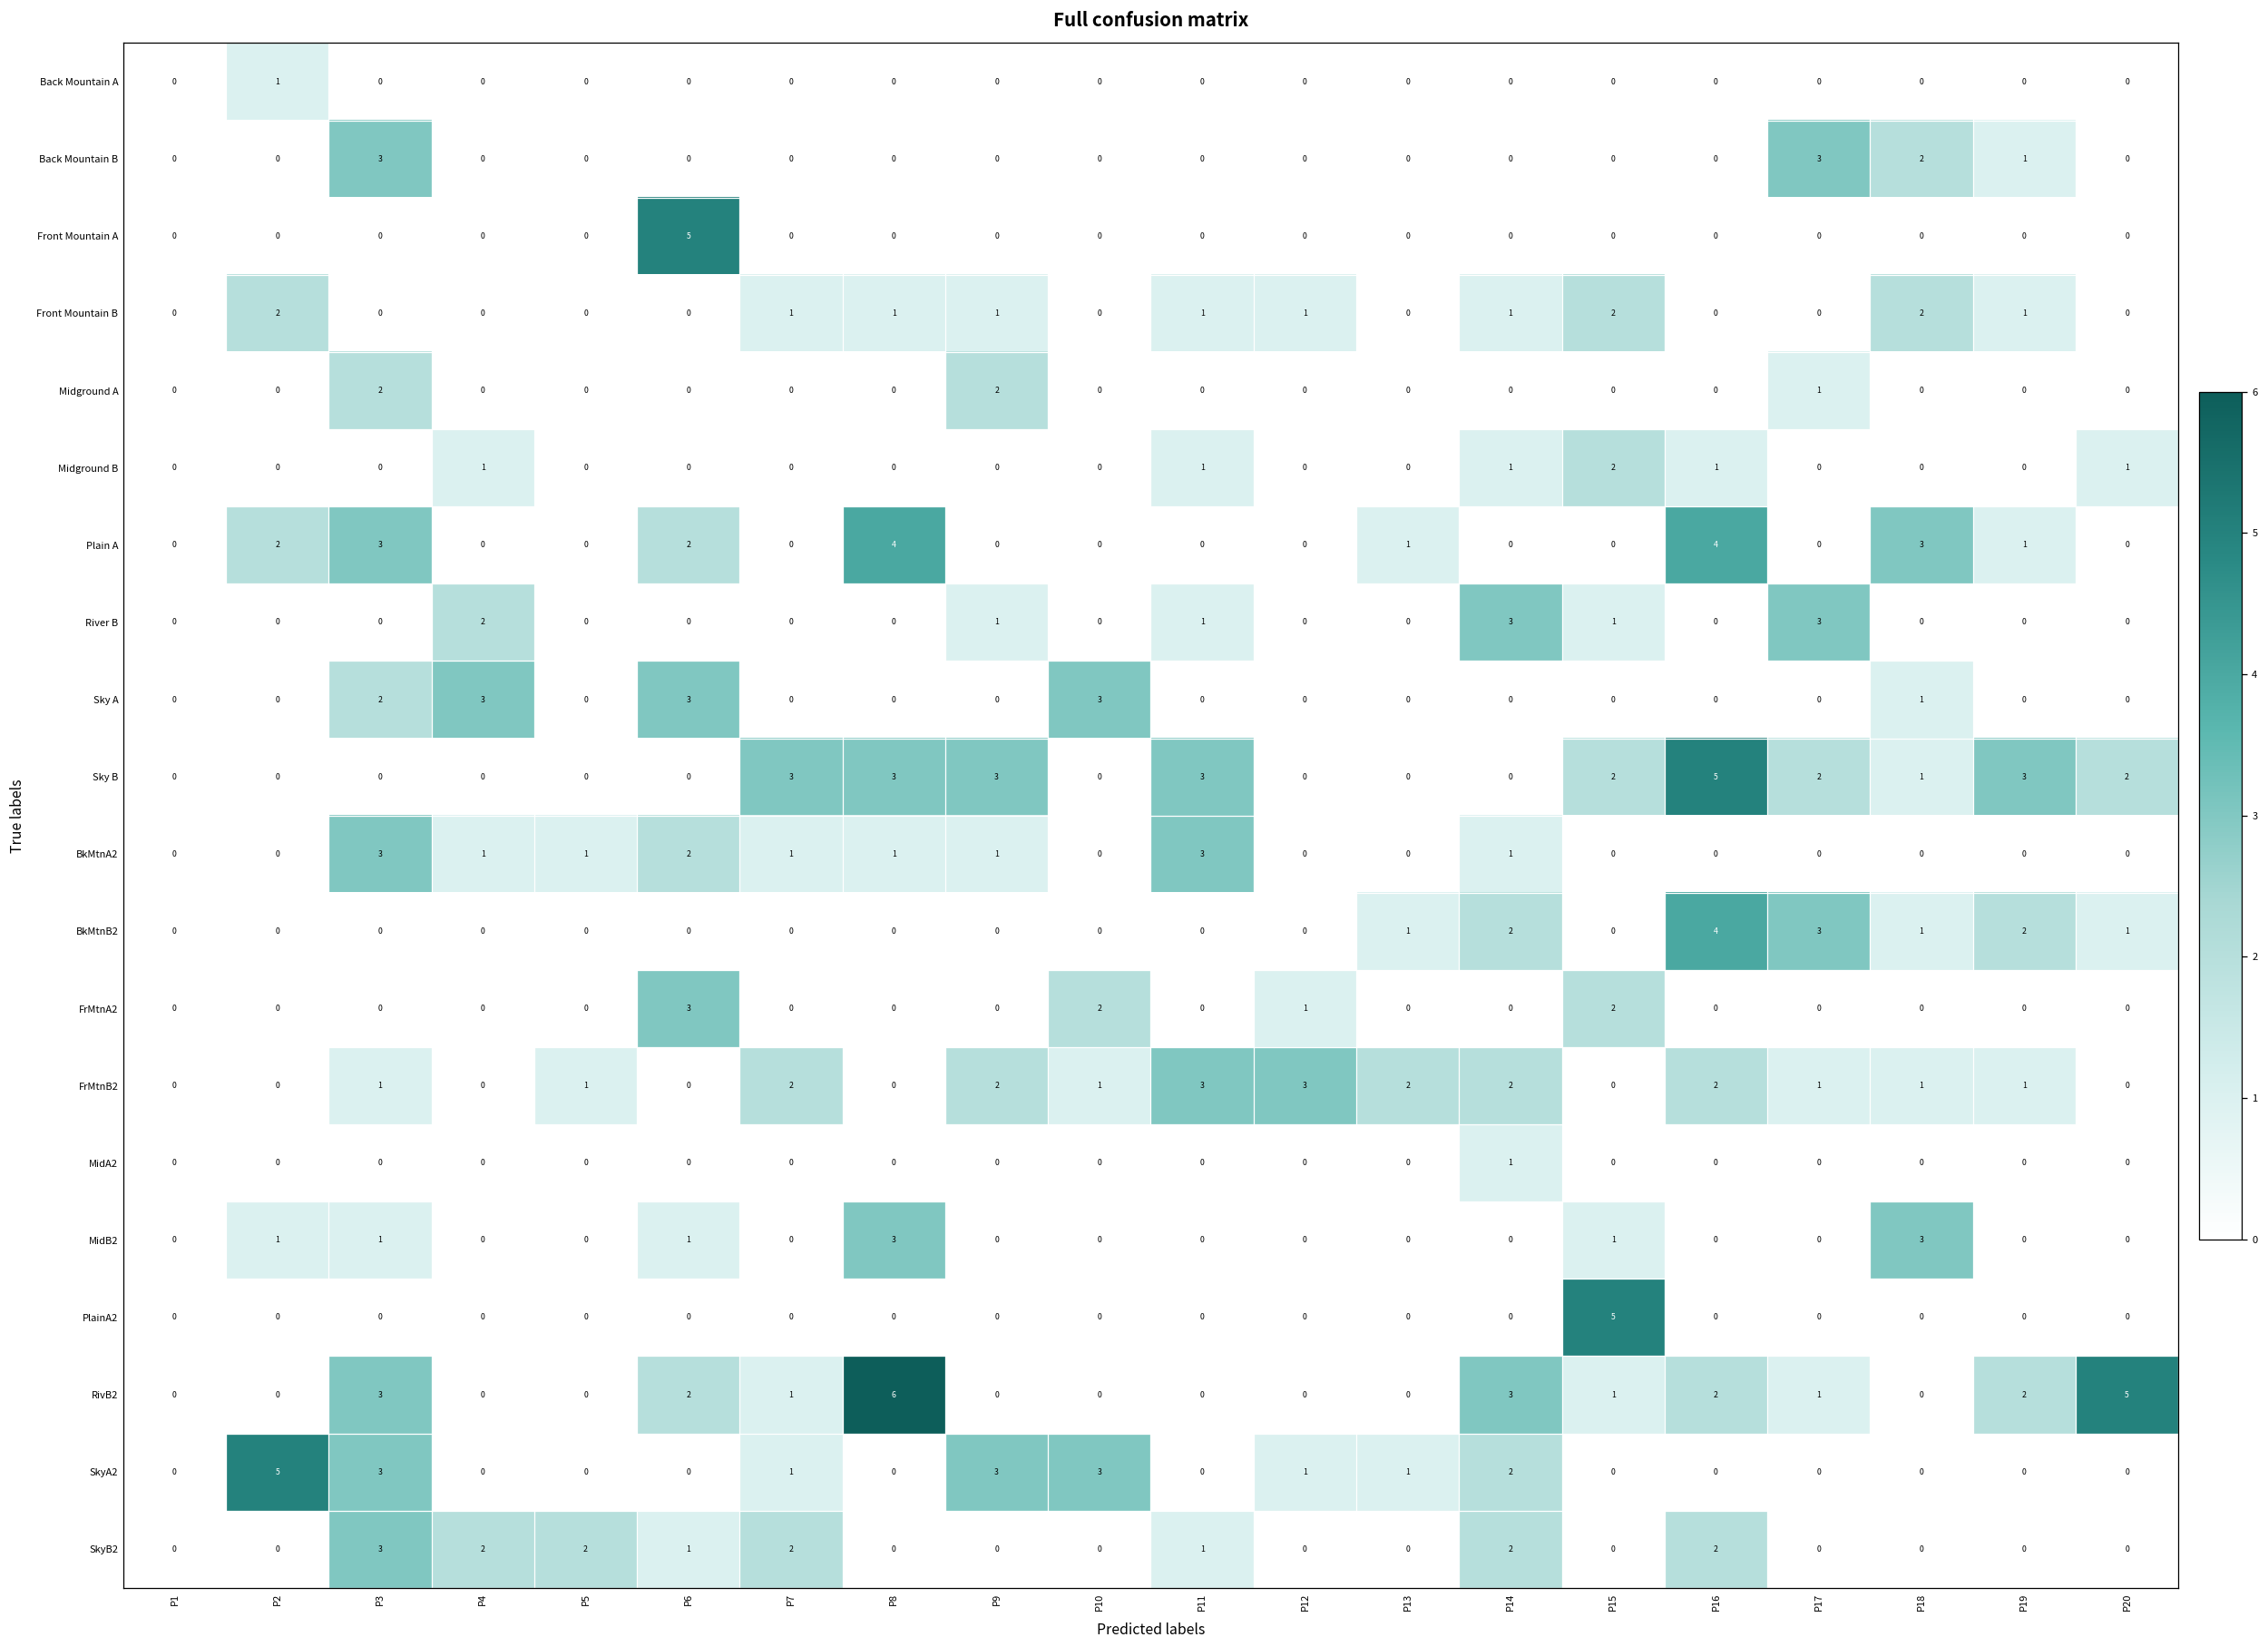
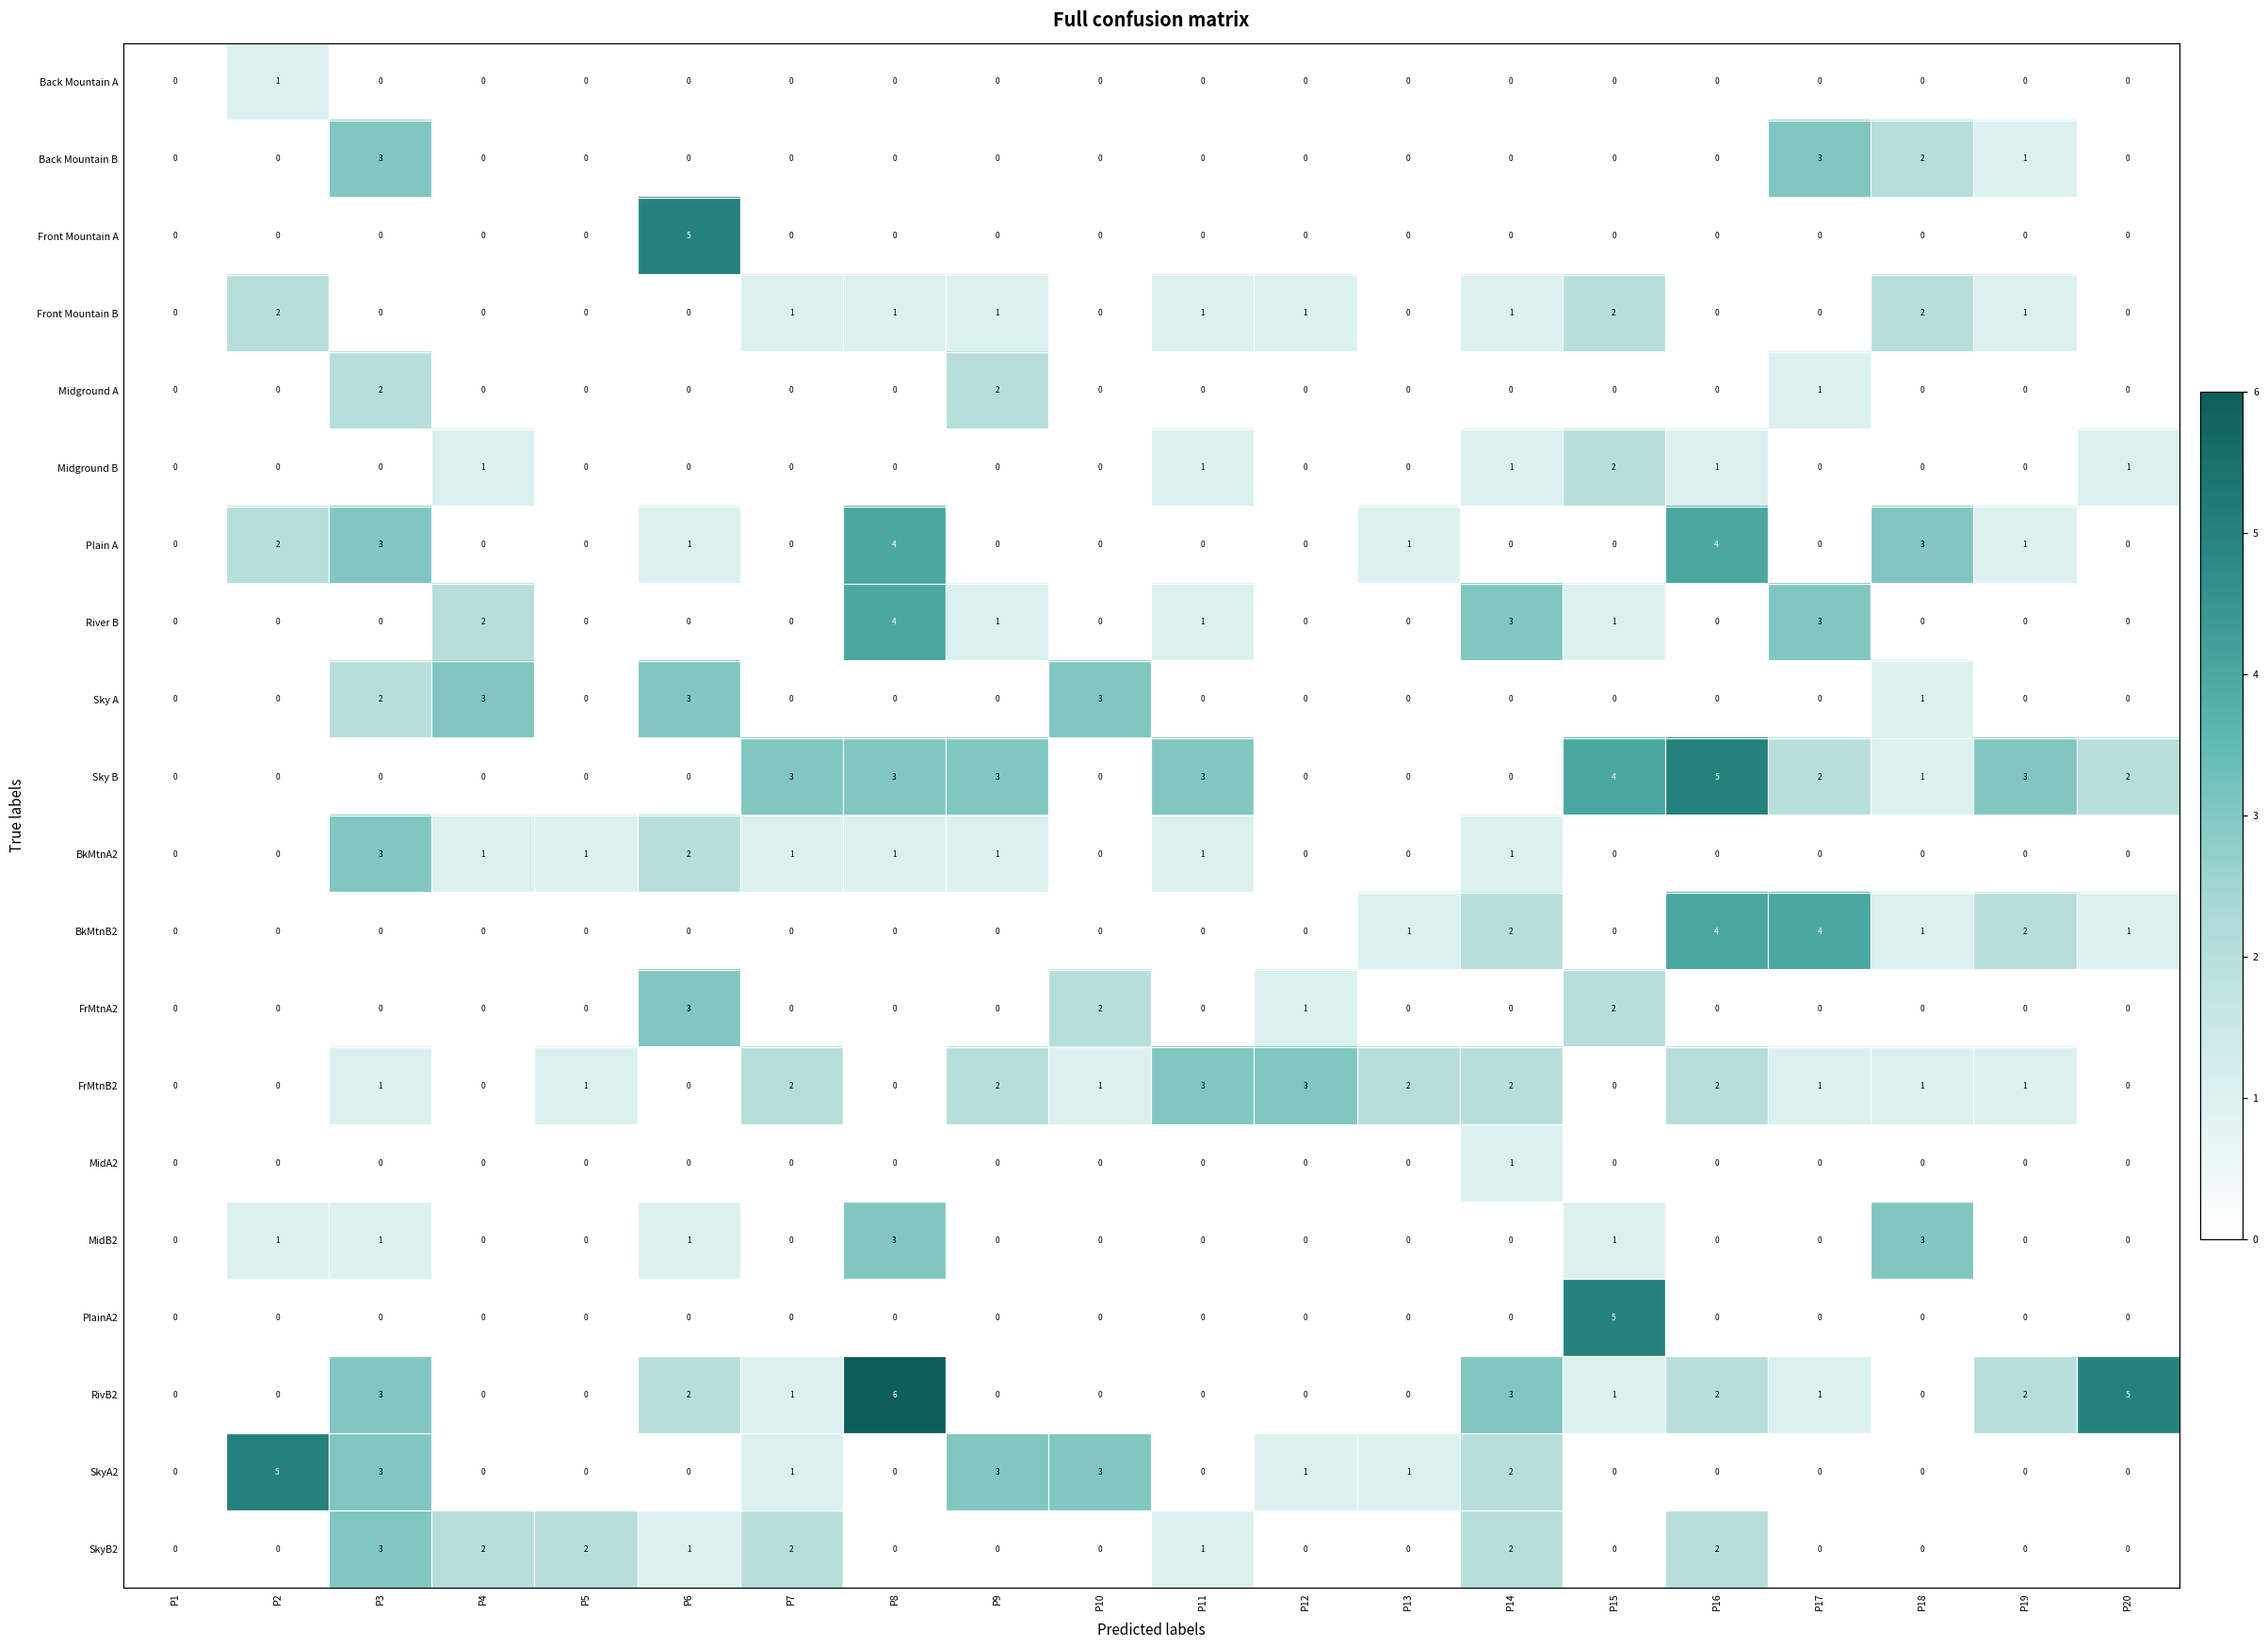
  {
    "Plain A": {
      "P1": 0,
      "P2": 2,
      "P3": 3,
      "P4": 0,
      "P5": 0,
-     "P6": 2,
+     "P6": 1,
      "P7": 0,
      "P8": 4,
      "P9": 0,
      "P10": 0,
      "P11": 0,
      "P12": 0,
      "P13": 1,
      "P14": 0,
      "P15": 0,
      "P16": 4,
      "P17": 0,
      "P18": 3,
      "P19": 1,
      "P20": 0
    },
    "River B": {
      "P1": 0,
      "P2": 0,
      "P3": 0,
      "P4": 2,
      "P5": 0,
      "P6": 0,
      "P7": 0,
-     "P8": 0,
+     "P8": 4,
      "P9": 1,
      "P10": 0,
      "P11": 1,
      "P12": 0,
      "P13": 0,
      "P14": 3,
      "P15": 1,
      "P16": 0,
      "P17": 3,
      "P18": 0,
      "P19": 0,
      "P20": 0
    },
    "Sky B": {
      "P1": 0,
      "P2": 0,
      "P3": 0,
      "P4": 0,
      "P5": 0,
      "P6": 0,
      "P7": 3,
      "P8": 3,
      "P9": 3,
      "P10": 0,
      "P11": 3,
      "P12": 0,
      "P13": 0,
      "P14": 0,
-     "P15": 2,
+     "P15": 4,
      "P16": 5,
      "P17": 2,
      "P18": 1,
      "P19": 3,
      "P20": 2
    },
    "BkMtnA2": {
      "P1": 0,
      "P2": 0,
      "P3": 3,
      "P4": 1,
      "P5": 1,
      "P6": 2,
      "P7": 1,
      "P8": 1,
      "P9": 1,
      "P10": 0,
-     "P11": 3,
+     "P11": 1,
      "P12": 0,
      "P13": 0,
      "P14": 1,
      "P15": 0,
      "P16": 0,
      "P17": 0,
      "P18": 0,
      "P19": 0,
      "P20": 0
    },
    "BkMtnB2": {
      "P1": 0,
      "P2": 0,
      "P3": 0,
      "P4": 0,
      "P5": 0,
      "P6": 0,
      "P7": 0,
      "P8": 0,
      "P9": 0,
      "P10": 0,
      "P11": 0,
      "P12": 0,
      "P13": 1,
      "P14": 2,
      "P15": 0,
      "P16": 4,
-     "P17": 3,
+     "P17": 4,
      "P18": 1,
      "P19": 2,
      "P20": 1
    }
  }
